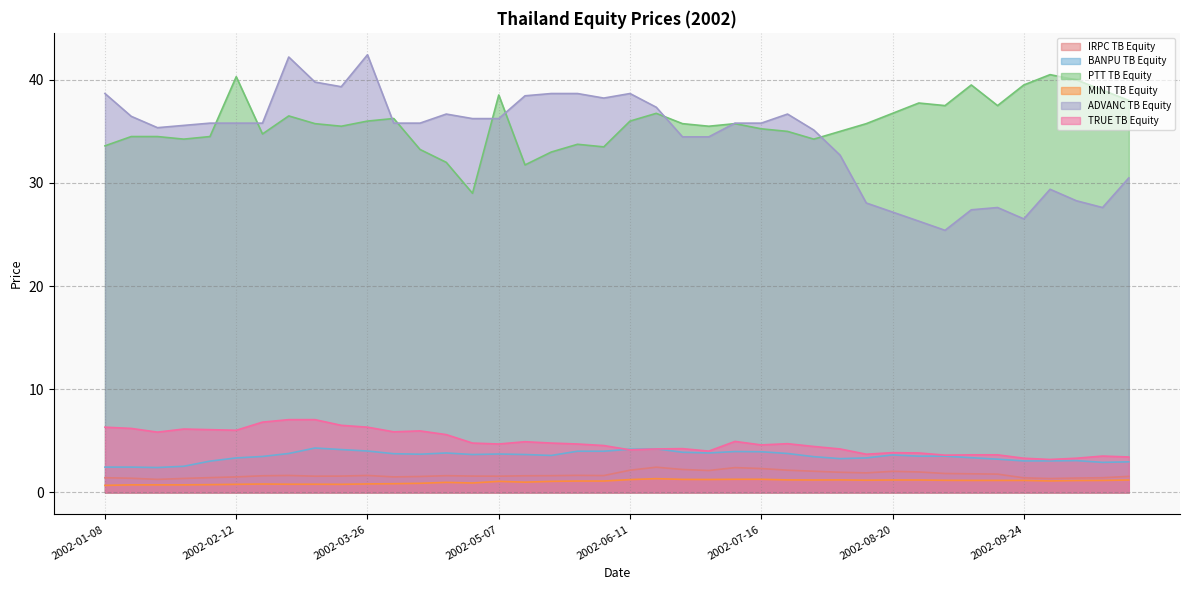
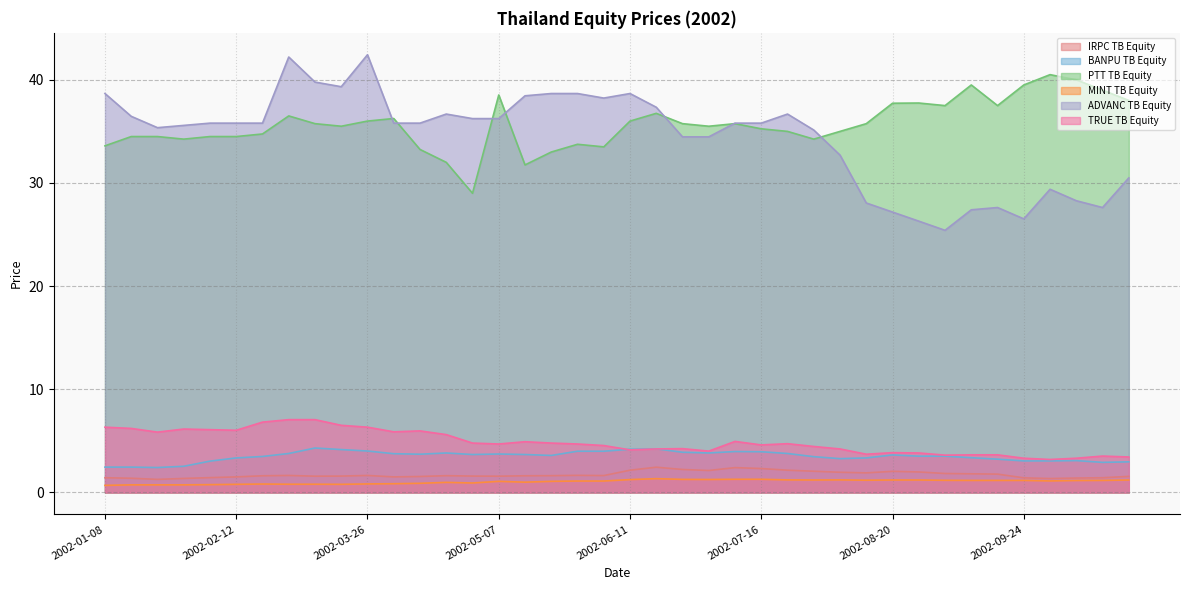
  {
    "PTT TB Equity": {
      "2002-01-08": 33.6,
-     "2002-02-12": 40.3,
+     "2002-02-12": 34.5,
      "2002-03-26": 36.0,
      "2002-05-07": 38.5,
      "2002-06-11": 36.0,
      "2002-07-16": 35.3,
-     "2002-08-20": 36.8,
+     "2002-08-20": 37.7,
      "2002-09-24": 39.5
    }
  }
